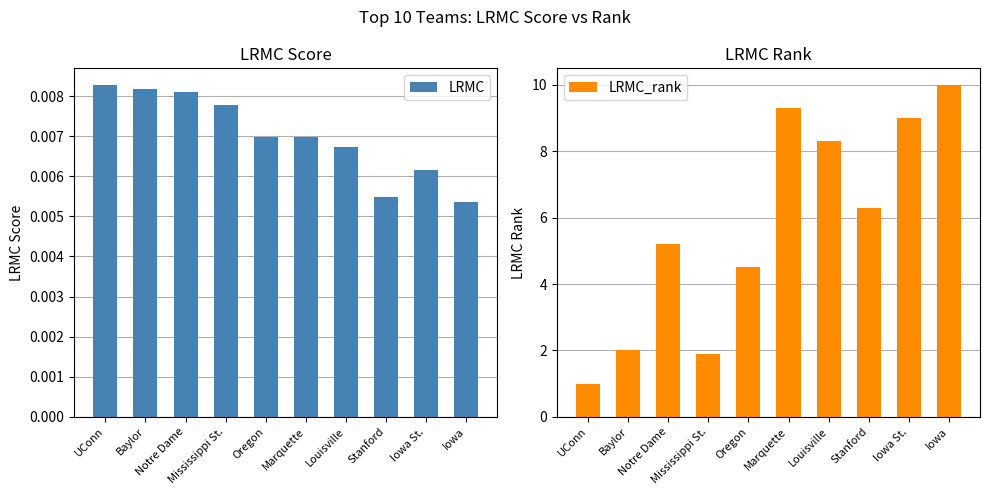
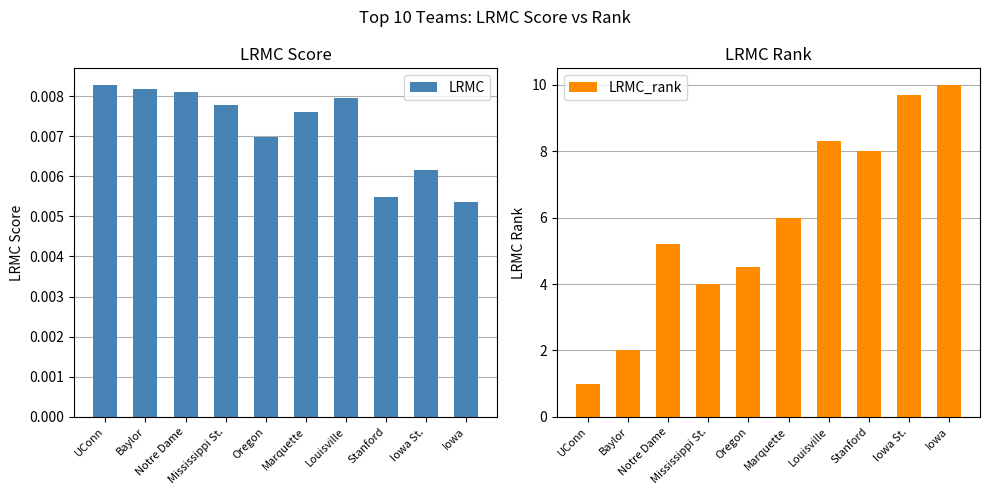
  {
    "LRMC Score": {
      "UConn": 0.0083,
      "Baylor": 0.0082,
      "Notre Dame": 0.0081,
      "Mississippi St.": 0.0078,
      "Oregon": 0.0070,
-     "Marquette": 0.0070,
-     "Louisville": 0.0067,
+     "Marquette": 0.0076,
+     "Louisville": 0.0080,
      "Stanford": 0.0055,
      "Iowa St.": 0.0062,
      "Iowa": 0.0054
    },
    "LRMC Rank": {
      "UConn": 1.0,
      "Baylor": 2.0,
      "Notre Dame": 5.2,
-     "Mississippi St.": 1.9,
+     "Mississippi St.": 4.0,
      "Oregon": 4.5,
-     "Marquette": 9.3,
+     "Marquette": 6.0,
      "Louisville": 8.3,
-     "Stanford": 6.3,
-     "Iowa St.": 9.0,
+     "Stanford": 8.0,
+     "Iowa St.": 9.7,
      "Iowa": 10.0
    }
  }
